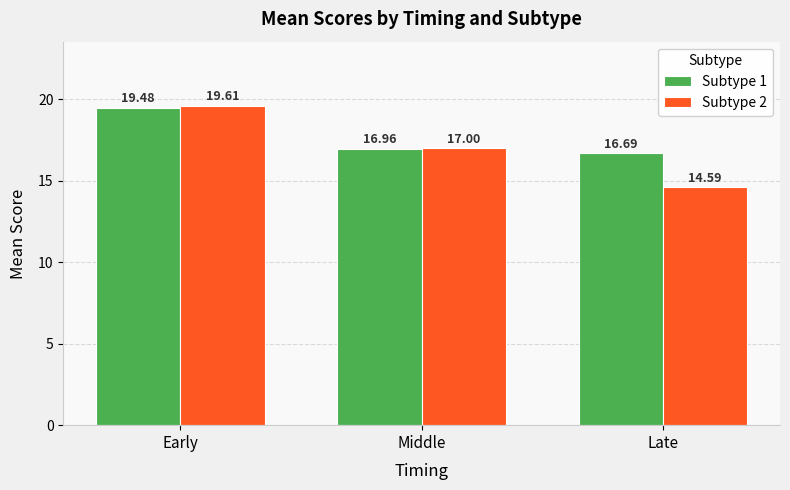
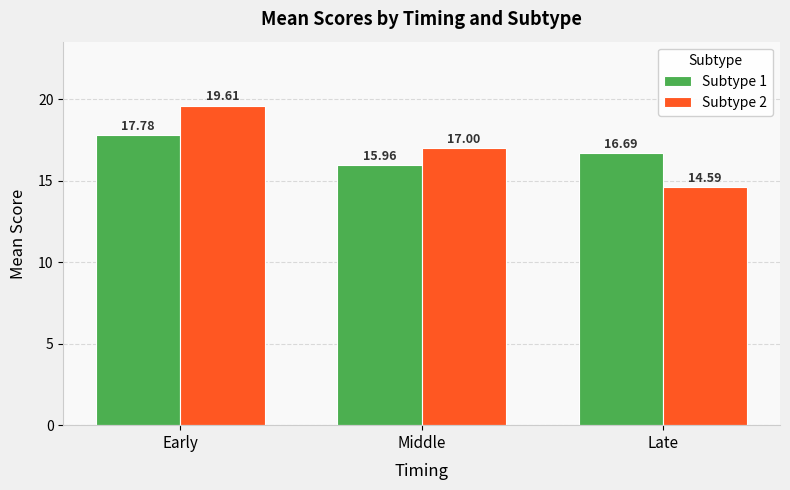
  {
    "Subtype 1": {
-     "Early": 19.48,
-     "Middle": 16.96,
+     "Early": 17.78,
+     "Middle": 15.96,
      "Late": 16.69
    },
    "Subtype 2": {
      "Early": 19.61,
      "Middle": 17.00,
      "Late": 14.59
    }
  }
